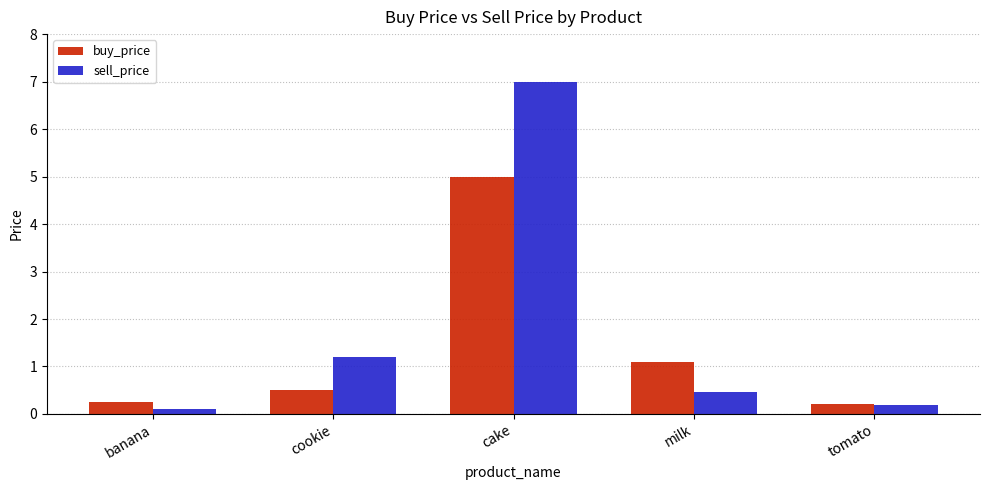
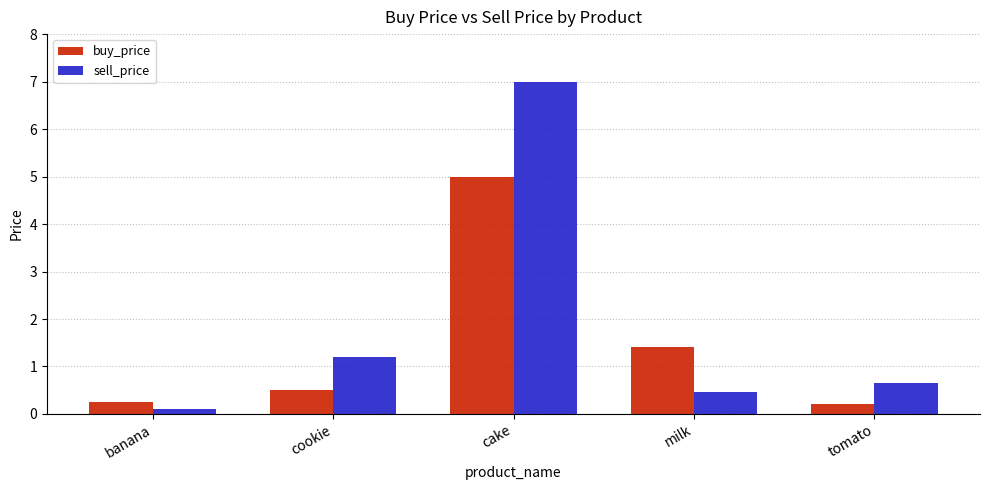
  {
    "buy_price": {
      "banana": 0.3,
      "cookie": 0.5,
      "cake": 5.0,
-     "milk": 1.1,
+     "milk": 1.4,
      "tomato": 0.2
    },
    "sell_price": {
      "banana": 0.1,
      "cookie": 1.2,
      "cake": 7.0,
      "milk": 0.5,
-     "tomato": 0.2
+     "tomato": 0.7
    }
  }
